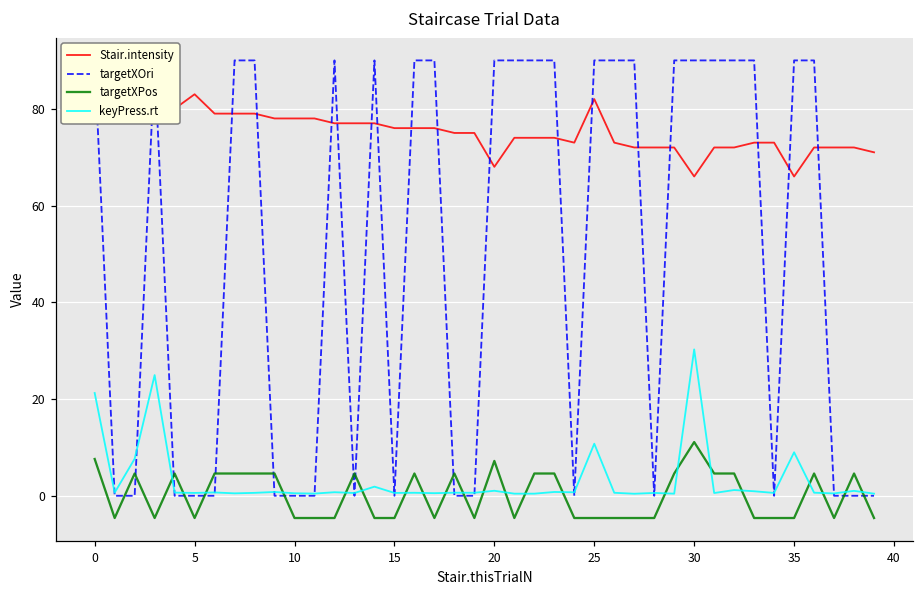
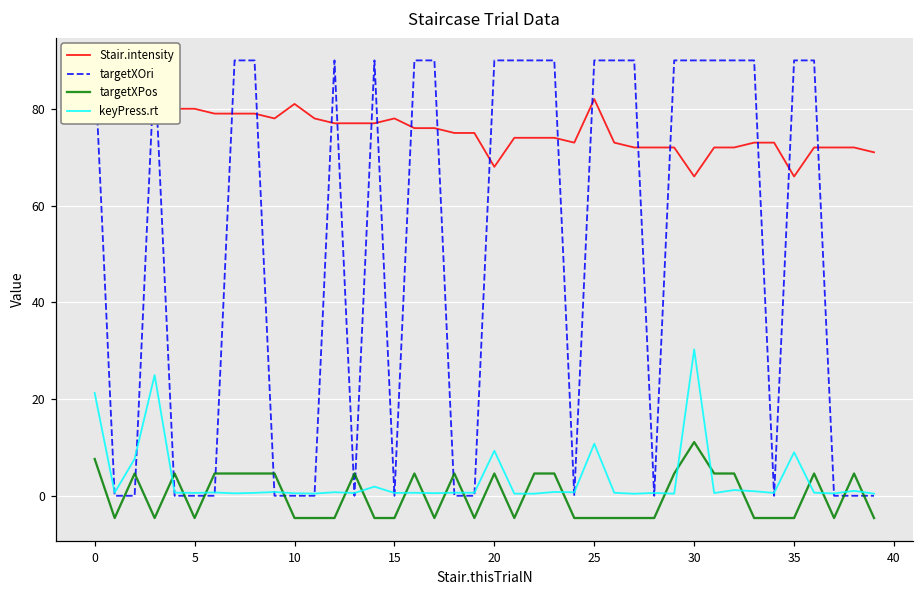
  {
    "Stair.intensity": {
-     "5": 83,
-     "10": 78,
-     "15": 76,
+     "5": 80,
+     "10": 81,
+     "15": 78,
      "20": 68,
      "25": 82,
      "30": 66,
      "35": 66
    },
    "targetXOri": {
      "5": 0,
      "15": 0,
      "20": 90,
      "25": 90,
      "30": 90,
      "35": 90
    },
    "targetXPos": {
      "0": 8,
      "5": -5,
      "10": -5,
      "15": -5,
-     "20": 7,
+     "20": 5,
      "25": -5,
      "30": 11,
      "35": -5
    },
    "keyPress.rt": {
      "0": 21,
      "5": 1,
      "15": 1,
-     "20": 1,
+     "20": 9,
      "25": 11,
      "30": 30,
      "35": 9
    }
  }
